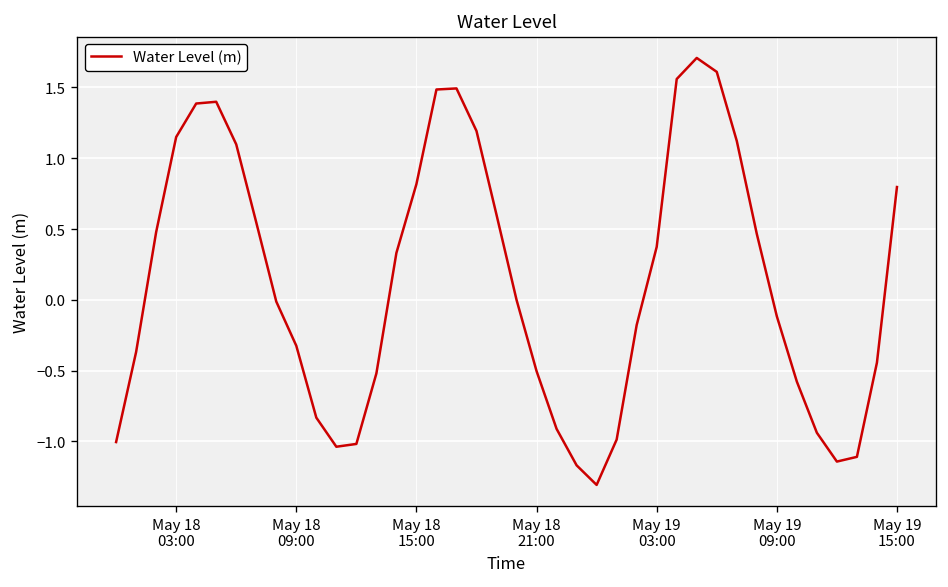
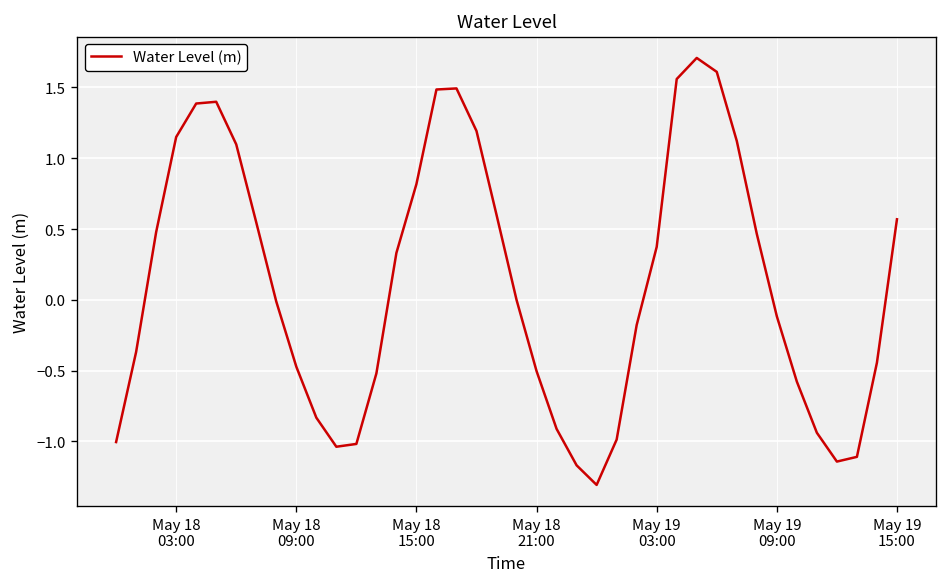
  {
    "May 18 03:00": 1.15,
-   "May 18 09:00": -0.32,
+   "May 18 09:00": -0.47,
    "May 18 15:00": 0.82,
    "May 18 21:00": -0.50,
    "May 19 03:00": 0.37,
    "May 19 09:00": -0.12,
-   "May 19 15:00": 0.80
+   "May 19 15:00": 0.57
  }
